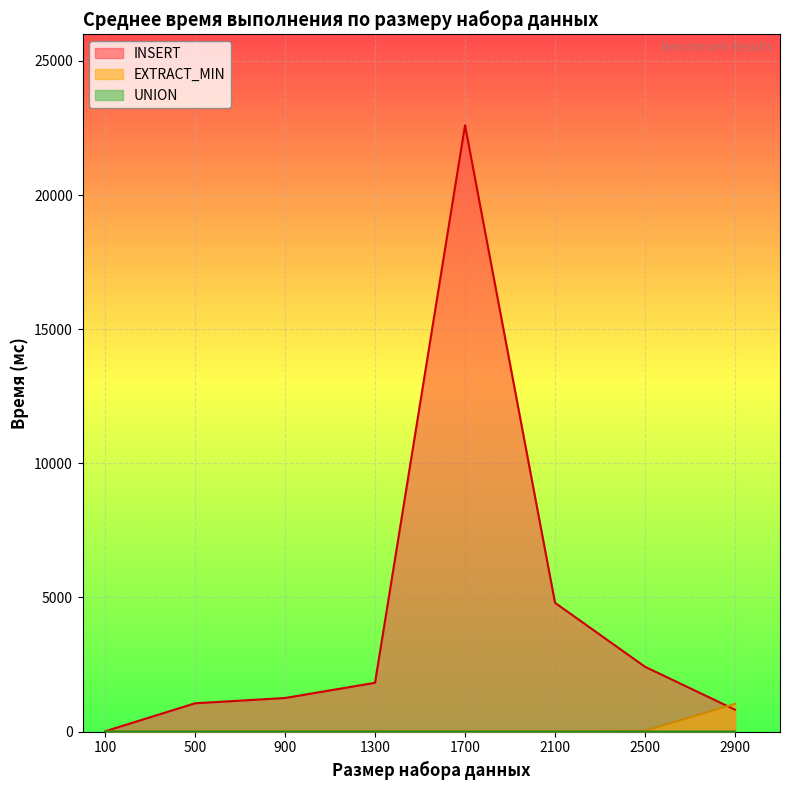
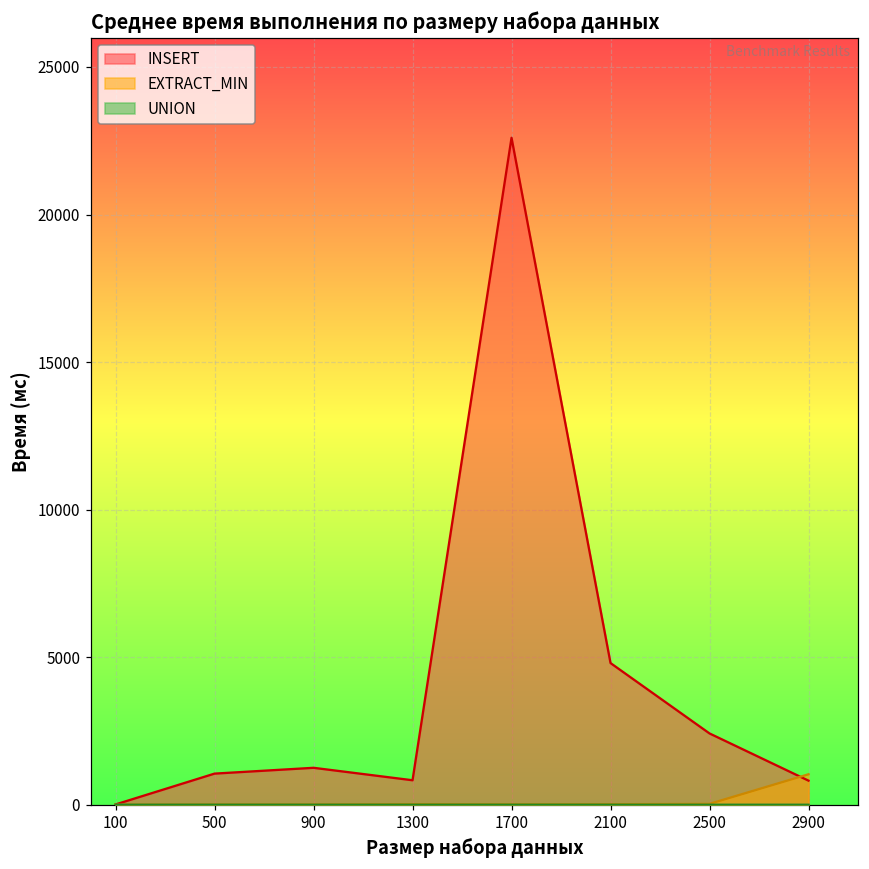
  {
    "INSERT": {
      "500": 1100,
      "900": 1300,
-     "1300": 1800,
+     "1300": 800,
      "1700": 22600,
      "2100": 4800,
      "2500": 2400,
      "2900": 800
    },
    "EXTRACT_MIN": {
      "2900": 1000
    },
    "UNION": {
      "2900": 0
    }
  }
